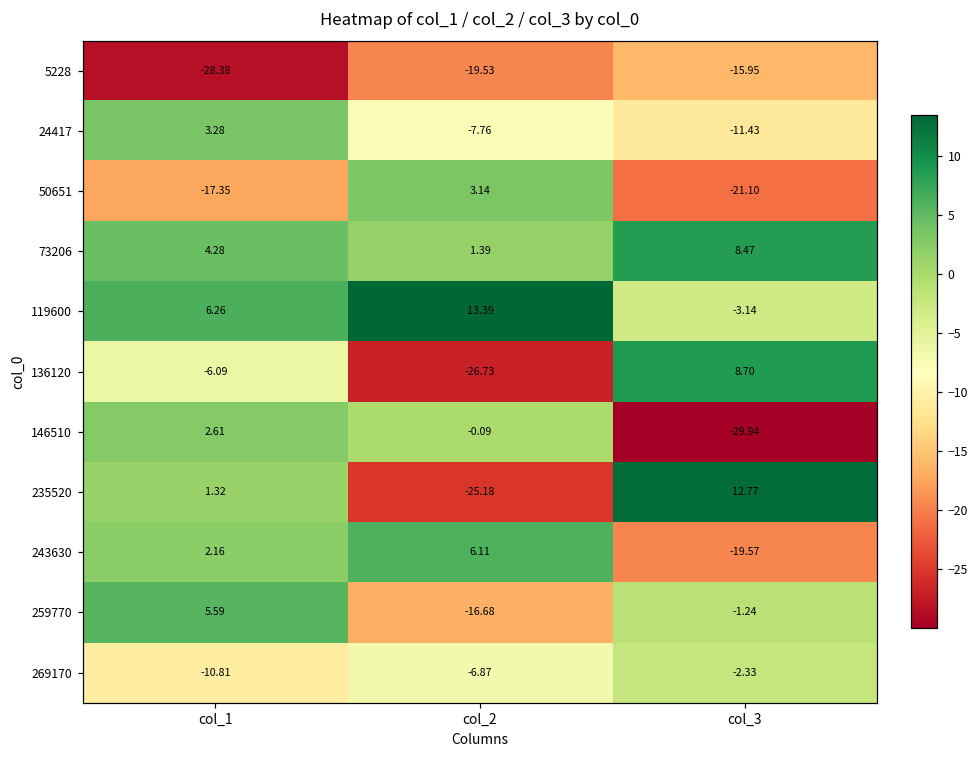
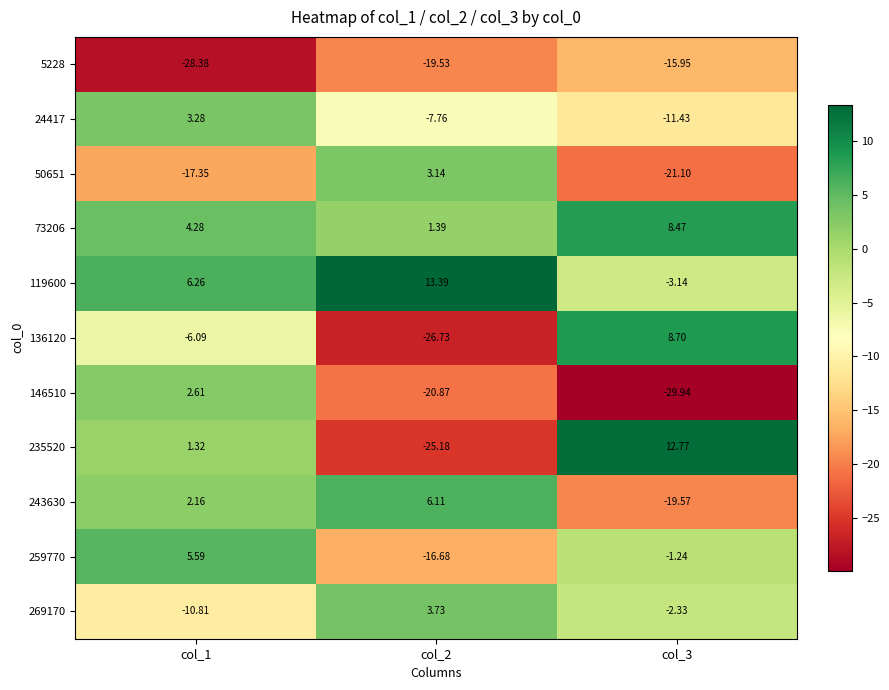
  {
    "5228": {
      "col_1": -28.38,
      "col_2": -19.53,
      "col_3": -15.95
    },
    "24417": {
      "col_1": 3.28,
      "col_2": -7.76,
      "col_3": -11.43
    },
    "50651": {
      "col_1": -17.35,
      "col_2": 3.14,
      "col_3": -21.10
    },
    "73206": {
      "col_1": 4.28,
      "col_2": 1.39,
      "col_3": 8.47
    },
    "119600": {
      "col_1": 6.26,
      "col_2": 13.39,
      "col_3": -3.14
    },
    "136120": {
      "col_1": -6.09,
      "col_2": -26.73,
      "col_3": 8.70
    },
    "146510": {
      "col_1": 2.61,
-     "col_2": -0.09,
+     "col_2": -20.87,
      "col_3": -29.94
    },
    "235520": {
      "col_1": 1.32,
      "col_2": -25.18,
      "col_3": 12.77
    },
    "243630": {
      "col_1": 2.16,
      "col_2": 6.11,
      "col_3": -19.57
    },
    "259770": {
      "col_1": 5.59,
      "col_2": -16.68,
      "col_3": -1.24
    },
    "269170": {
      "col_1": -10.81,
-     "col_2": -6.87,
+     "col_2": 3.73,
      "col_3": -2.33
    }
  }
